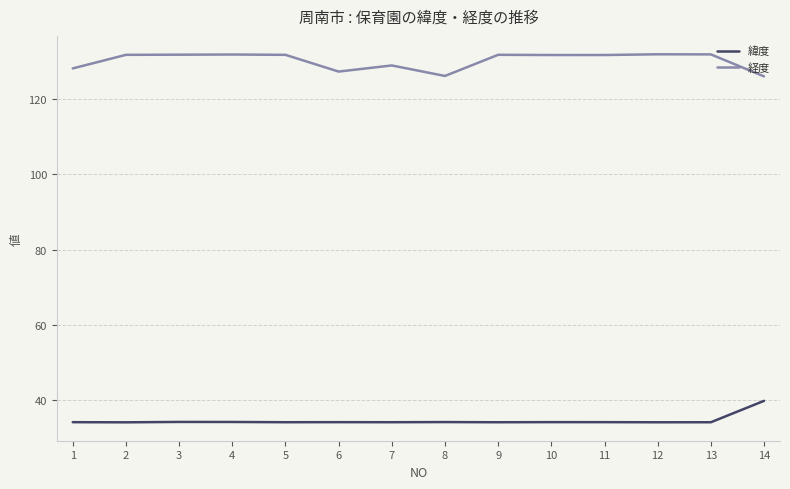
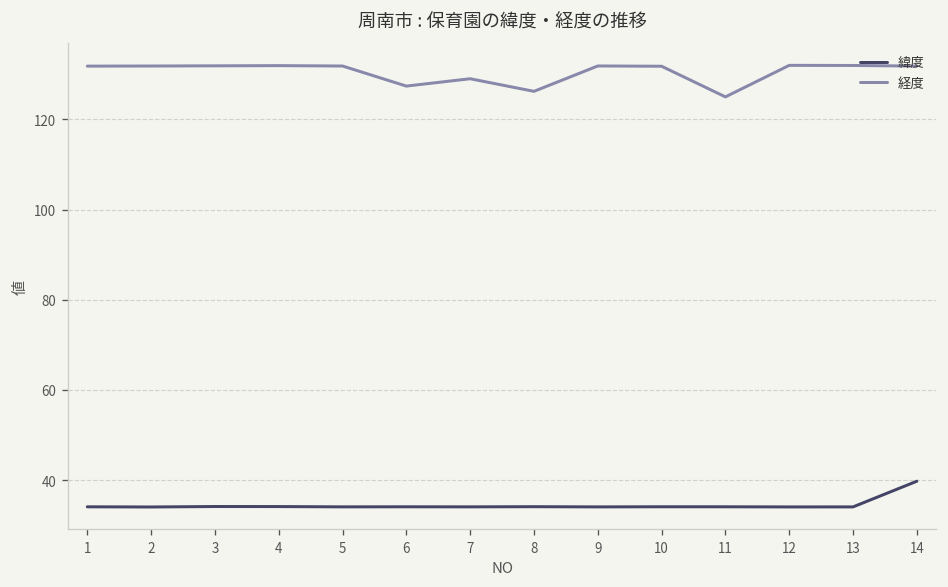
  {
    "緯度": {
      "1": 34,
      "2": 34,
      "3": 34,
      "4": 34,
      "5": 34,
      "6": 34,
      "7": 34,
      "8": 34,
      "9": 34,
      "10": 34,
      "11": 34,
      "12": 34,
      "13": 34,
      "14": 40
    },
    "経度": {
-     "1": 128,
+     "1": 132,
      "2": 132,
      "3": 132,
      "4": 132,
      "5": 132,
      "6": 127,
      "7": 129,
      "8": 126,
      "9": 132,
      "10": 132,
-     "11": 132,
+     "11": 125,
      "12": 132,
      "13": 132,
-     "14": 126
+     "14": 132
    }
  }
